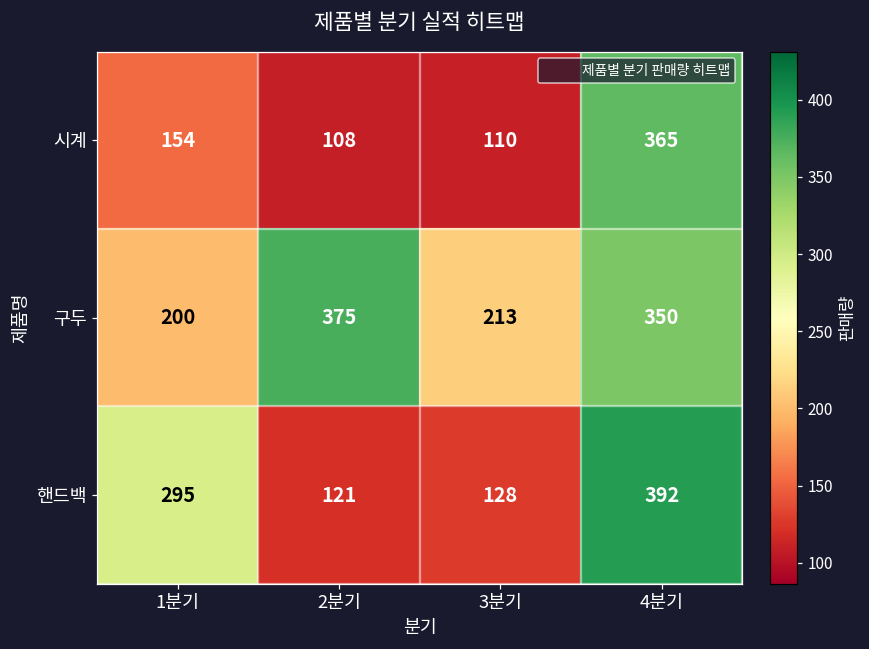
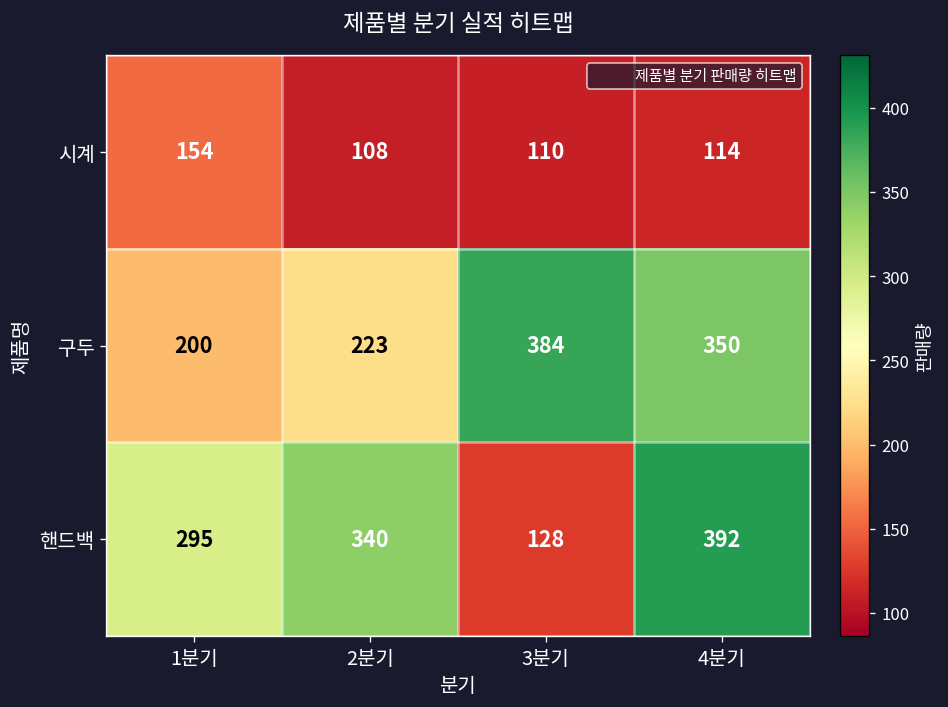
  {
    "시계": {
      "1분기": 154,
      "2분기": 108,
      "3분기": 110,
-     "4분기": 365
+     "4분기": 114
    },
    "구두": {
      "1분기": 200,
-     "2분기": 375,
-     "3분기": 213,
+     "2분기": 223,
+     "3분기": 384,
      "4분기": 350
    },
    "핸드백": {
      "1분기": 295,
-     "2분기": 121,
+     "2분기": 340,
      "3분기": 128,
      "4분기": 392
    }
  }
